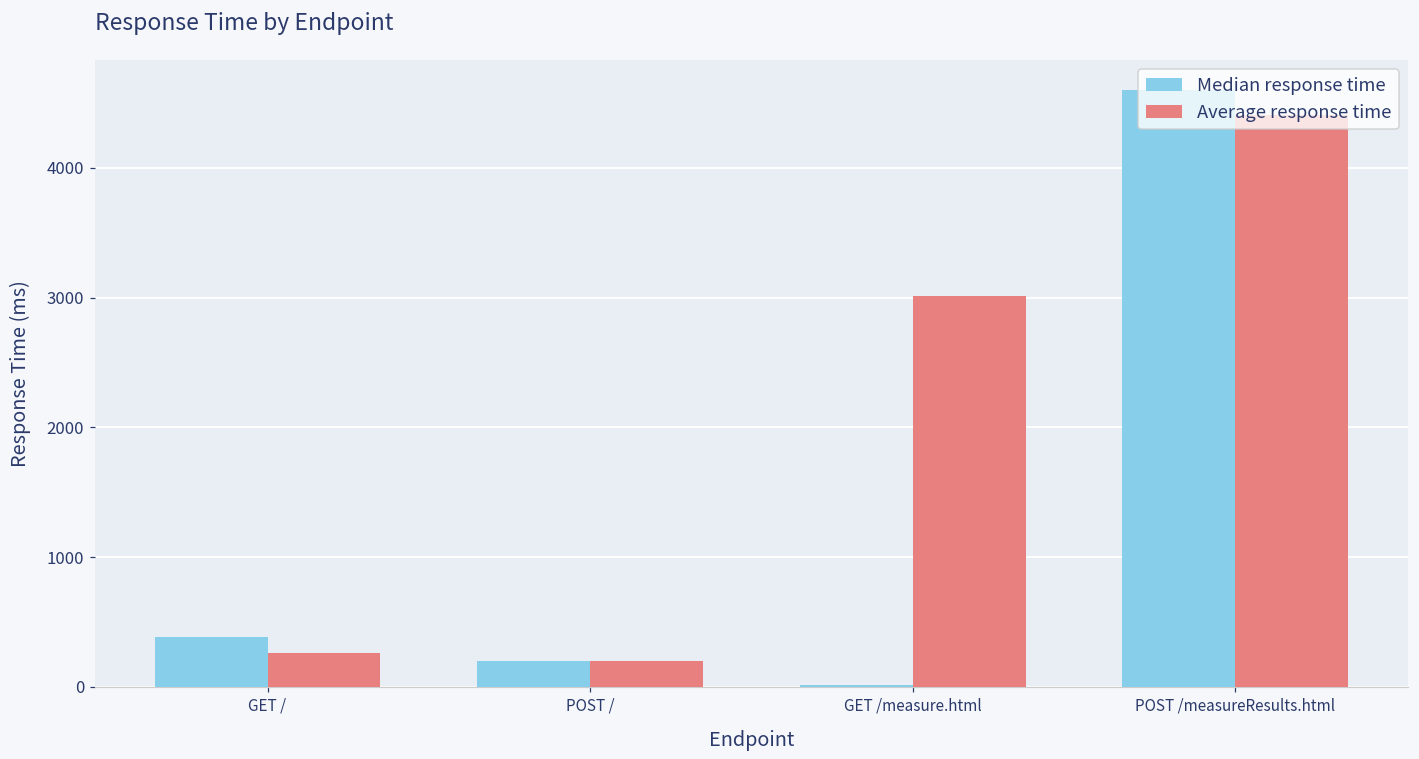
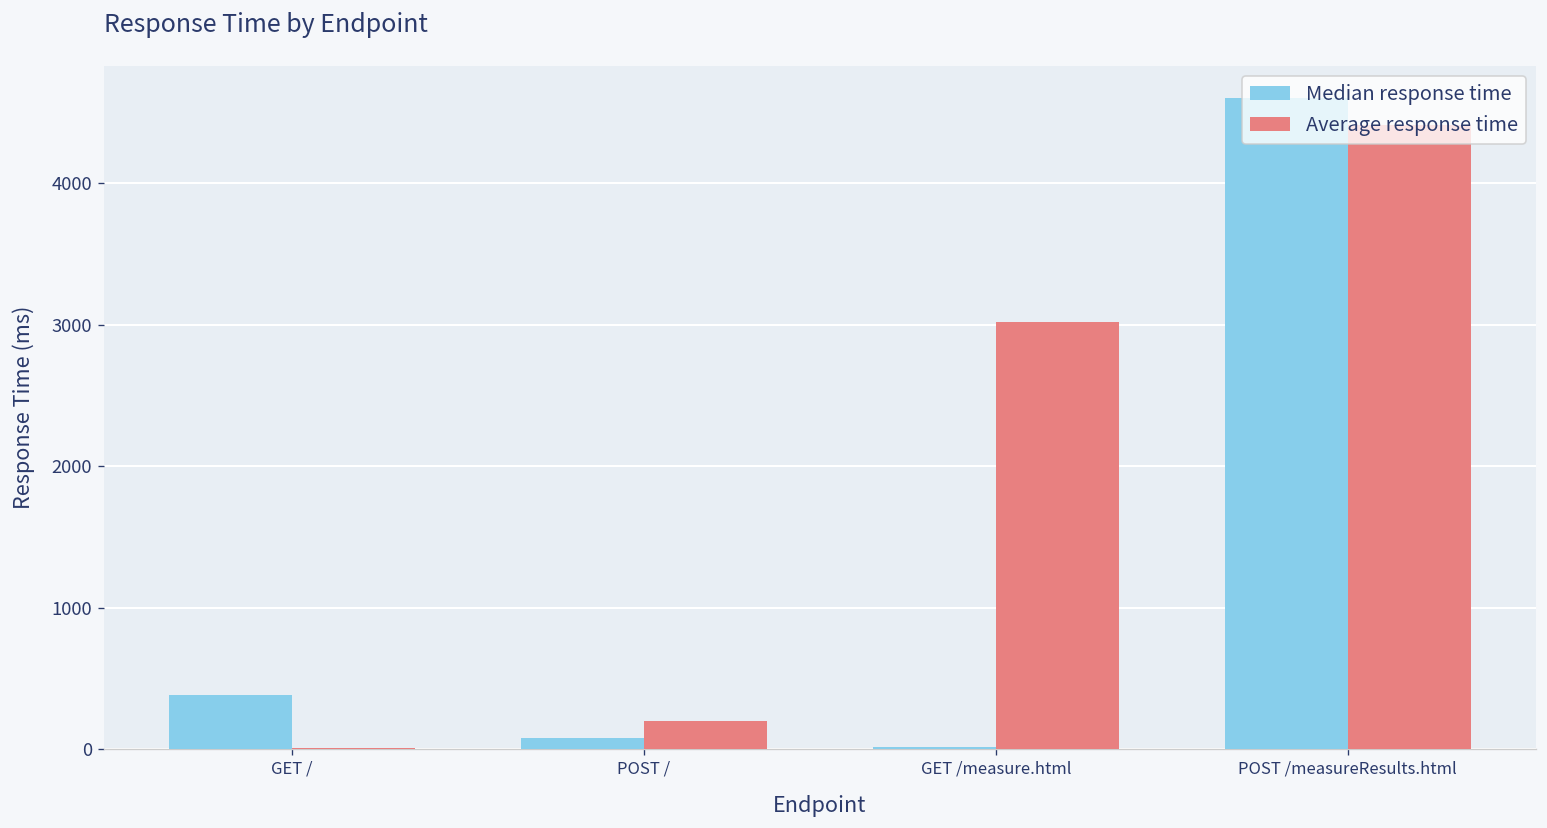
  {
    "Median response time": {
      "GET /": 390,
-     "POST /": 200
+     "POST /": 80
    },
    "Average response time": {
-     "GET /": 260,
+     "GET /": 10,
      "POST /": 200,
      "GET /measure.html": 3020
    }
  }
